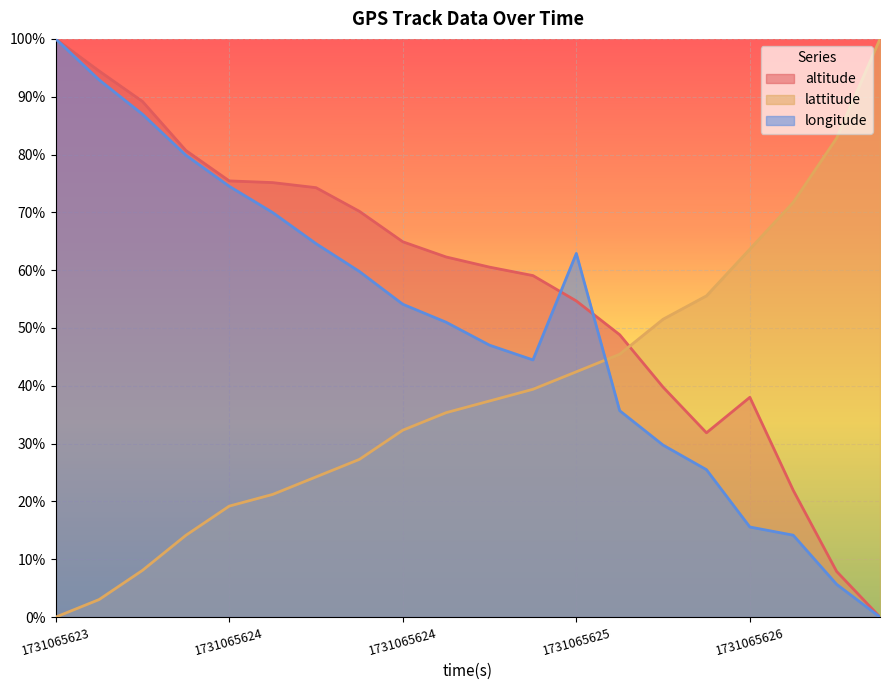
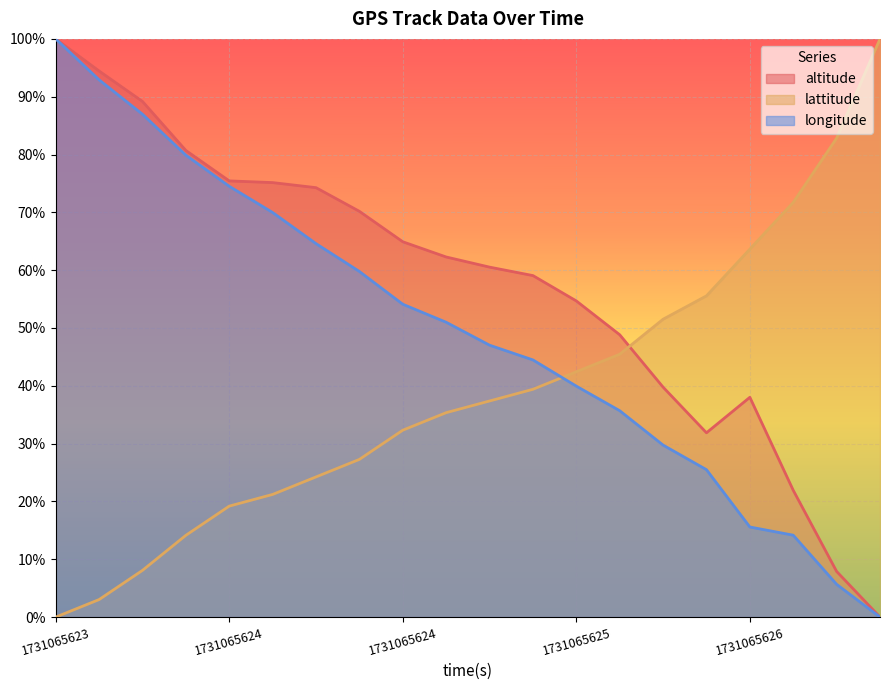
  {
    "altitude": {
      "1731065625": "55%",
      "1731065626": "38%"
    },
    "lattitude": {
      "1731065623": "0%",
      "1731065625": "42%",
      "1731065626": "64%"
    },
    "longitude": {
-     "1731065625": "63%",
+     "1731065625": "40%",
      "1731065626": "16%"
    }
  }
